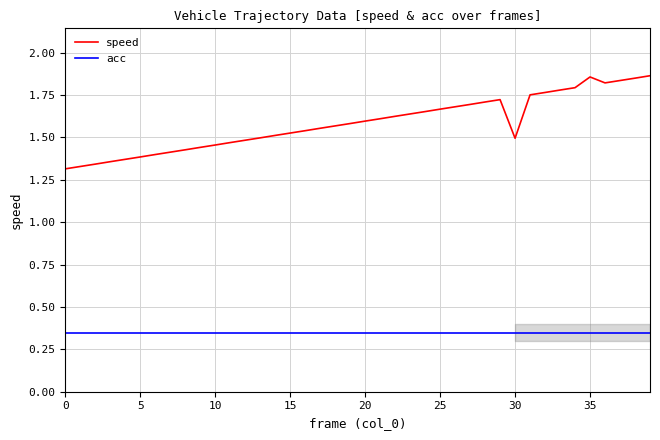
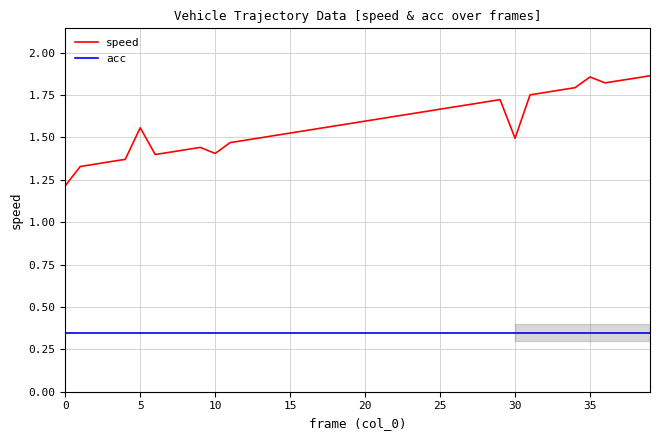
  {
    "speed": {
-     "0": 1.32,
-     "5": 1.39,
-     "10": 1.46,
+     "0": 1.22,
+     "5": 1.56,
+     "10": 1.41,
      "15": 1.53,
      "20": 1.60,
      "25": 1.67,
      "30": 1.50,
      "35": 1.86
    },
    "acc": {
      "0": 0.35,
      "5": 0.35,
      "10": 0.35,
      "15": 0.35,
      "20": 0.35,
      "25": 0.35,
      "30": 0.35,
      "35": 0.35
    }
  }
